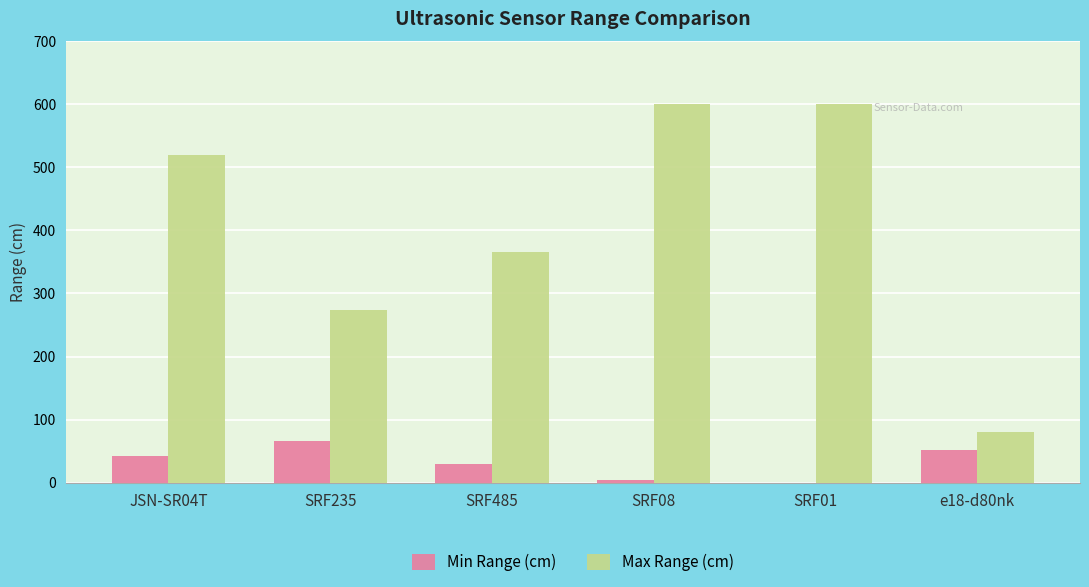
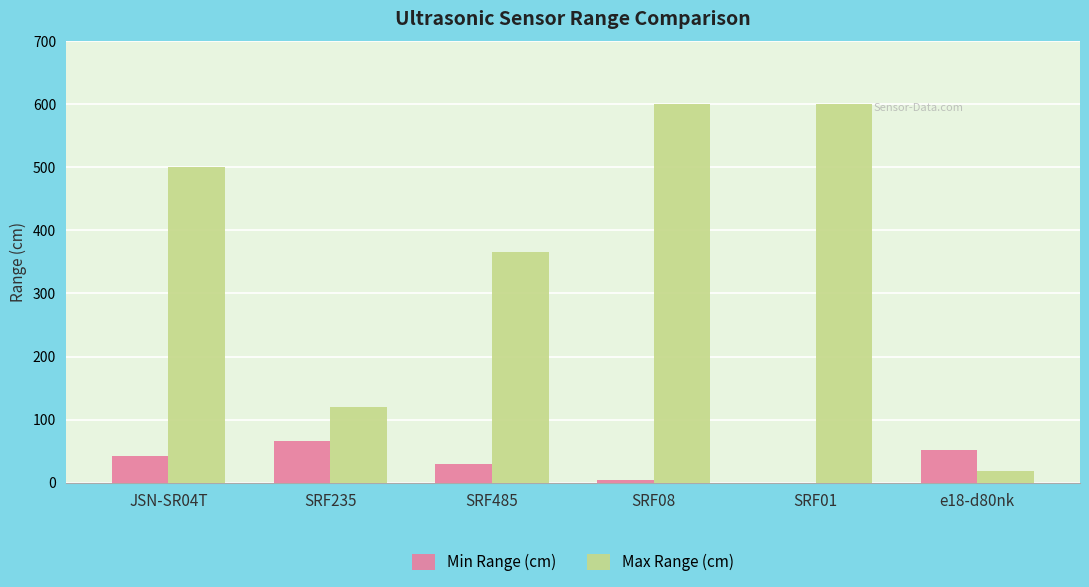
  {
    "Min Range (cm)": {
      "JSN-SR04T": 40,
      "SRF235": 70,
      "SRF485": 30,
      "SRF08": 0,
      "SRF01": 0,
      "e18-d80nk": 50
    },
    "Max Range (cm)": {
-     "JSN-SR04T": 520,
-     "SRF235": 270,
+     "JSN-SR04T": 500,
+     "SRF235": 120,
      "SRF485": 370,
      "SRF08": 600,
      "SRF01": 600,
-     "e18-d80nk": 80
+     "e18-d80nk": 20
    }
  }
